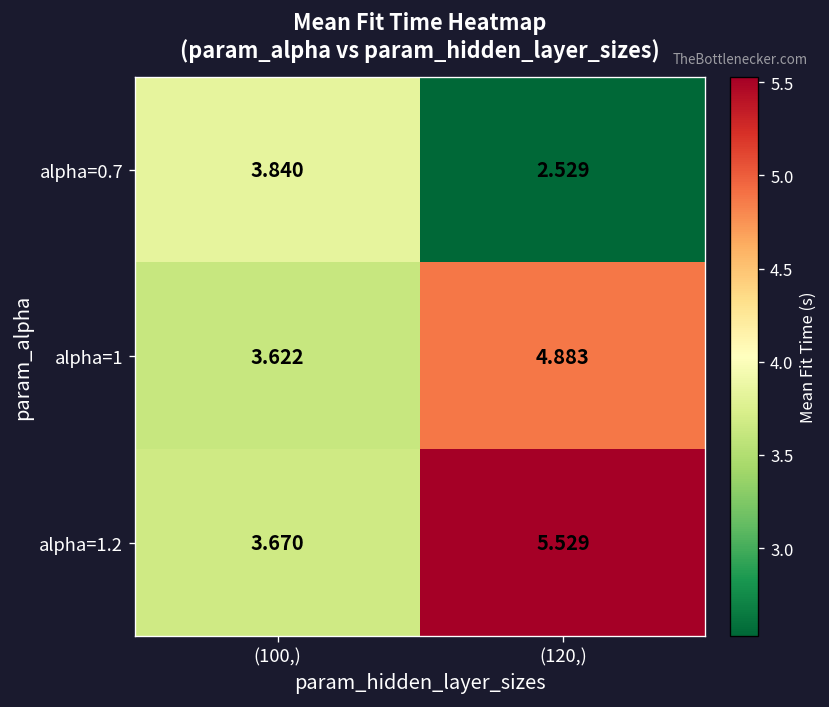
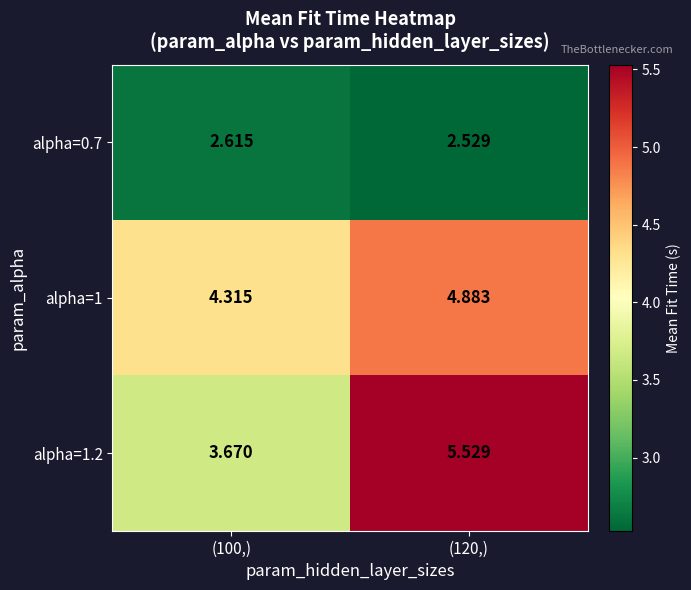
  {
    "alpha=0.7": {
-     "(100,)": 3.840,
+     "(100,)": 2.615,
      "(120,)": 2.529
    },
    "alpha=1": {
-     "(100,)": 3.622,
+     "(100,)": 4.315,
      "(120,)": 4.883
    },
    "alpha=1.2": {
      "(100,)": 3.670,
      "(120,)": 5.529
    }
  }
